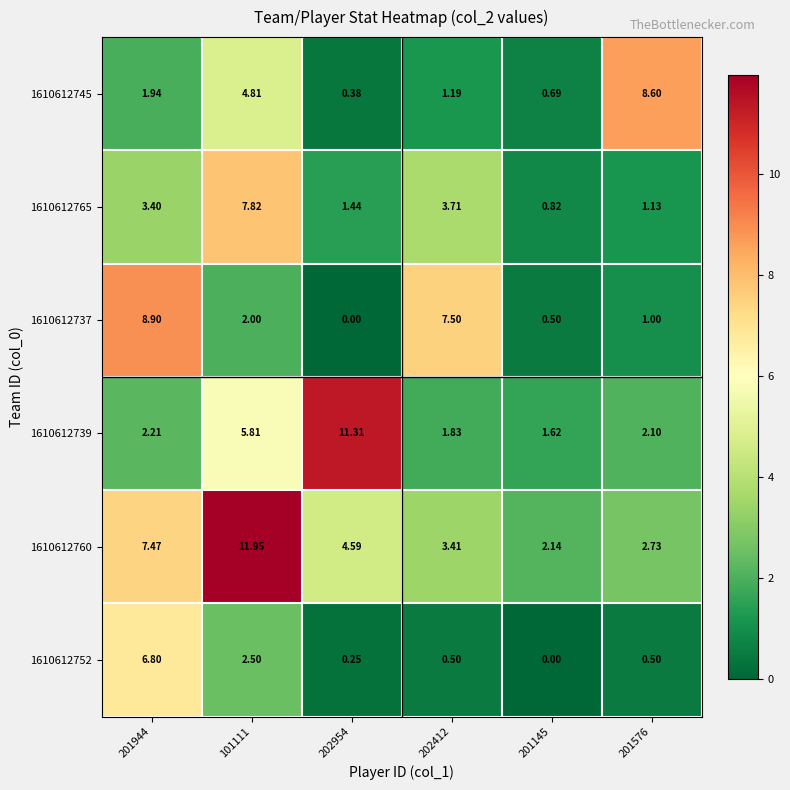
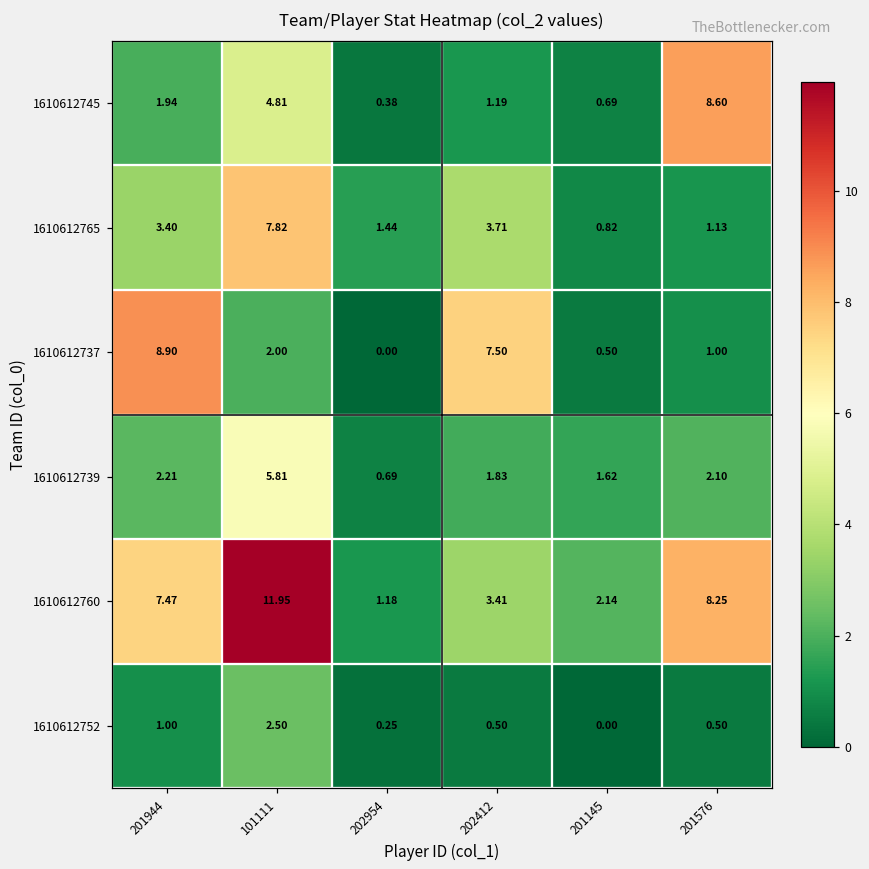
  {
    "1610612745": {
      "201944": 1.94,
      "101111": 4.81,
      "202954": 0.38,
      "202412": 1.19,
      "201145": 0.69,
      "201576": 8.60
    },
    "1610612765": {
      "201944": 3.40,
      "101111": 7.82,
      "202954": 1.44,
      "202412": 3.71,
      "201145": 0.82,
      "201576": 1.13
    },
    "1610612737": {
      "201944": 8.90,
      "101111": 2.00,
      "202954": 0.00,
      "202412": 7.50,
      "201145": 0.50,
      "201576": 1.00
    },
    "1610612739": {
      "201944": 2.21,
      "101111": 5.81,
-     "202954": 11.31,
+     "202954": 0.69,
      "202412": 1.83,
      "201145": 1.62,
      "201576": 2.10
    },
    "1610612760": {
      "201944": 7.47,
      "101111": 11.95,
-     "202954": 4.59,
+     "202954": 1.18,
      "202412": 3.41,
      "201145": 2.14,
-     "201576": 2.73
+     "201576": 8.25
    },
    "1610612752": {
-     "201944": 6.80,
+     "201944": 1.00,
      "101111": 2.50,
      "202954": 0.25,
      "202412": 0.50,
      "201145": 0.00,
      "201576": 0.50
    }
  }
